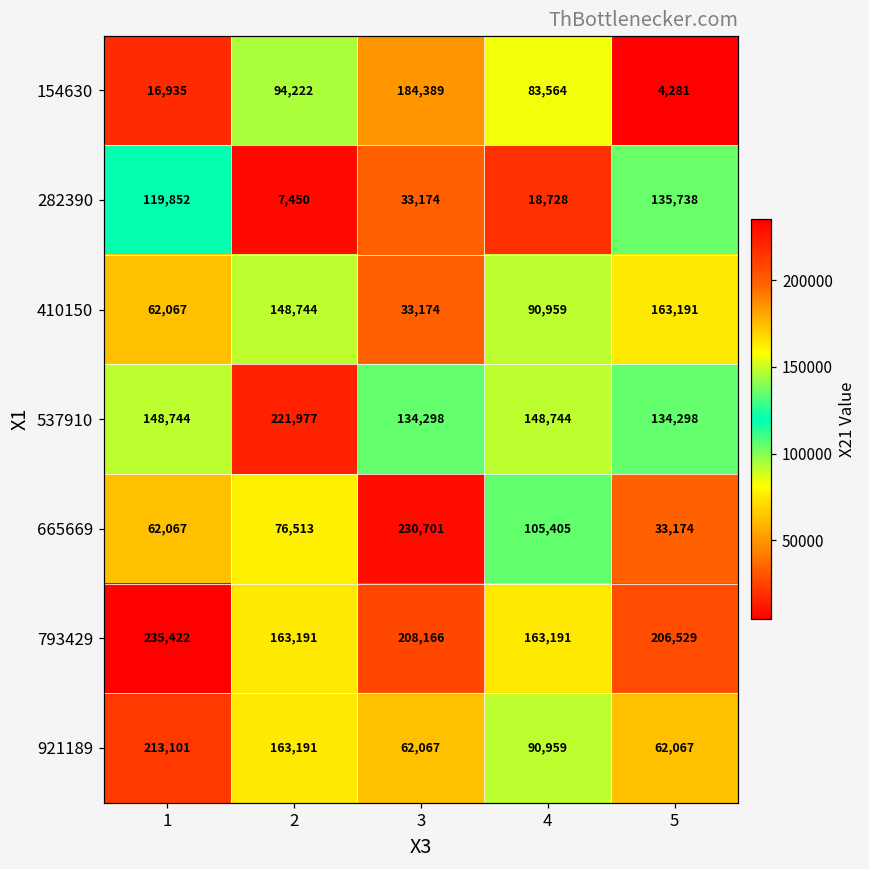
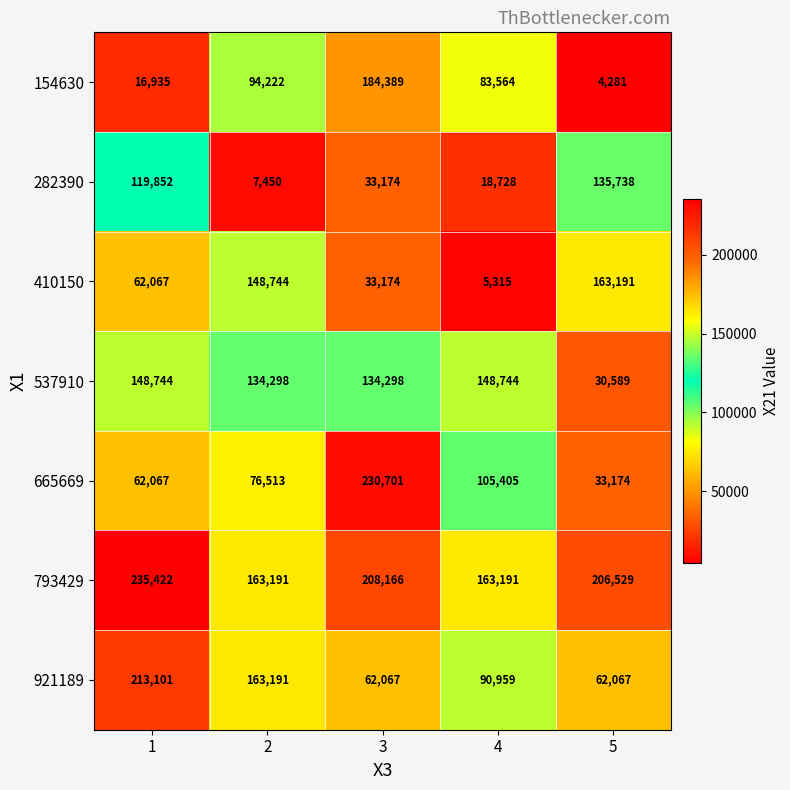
  {
    "154630": {
      "1": "16,935",
      "2": "94,222",
      "3": "184,389",
      "4": "83,564",
      "5": "4,281"
    },
    "282390": {
      "1": "119,852",
      "2": "7,450",
      "3": "33,174",
      "4": "18,728",
      "5": "135,738"
    },
    "410150": {
      "1": "62,067",
      "2": "148,744",
      "3": "33,174",
-     "4": "90,959",
+     "4": "5,315",
      "5": "163,191"
    },
    "537910": {
      "1": "148,744",
-     "2": "221,977",
+     "2": "134,298",
      "3": "134,298",
      "4": "148,744",
-     "5": "134,298"
+     "5": "30,589"
    },
    "665669": {
      "1": "62,067",
      "2": "76,513",
      "3": "230,701",
      "4": "105,405",
      "5": "33,174"
    },
    "793429": {
      "1": "235,422",
      "2": "163,191",
      "3": "208,166",
      "4": "163,191",
      "5": "206,529"
    },
    "921189": {
      "1": "213,101",
      "2": "163,191",
      "3": "62,067",
      "4": "90,959",
      "5": "62,067"
    }
  }
